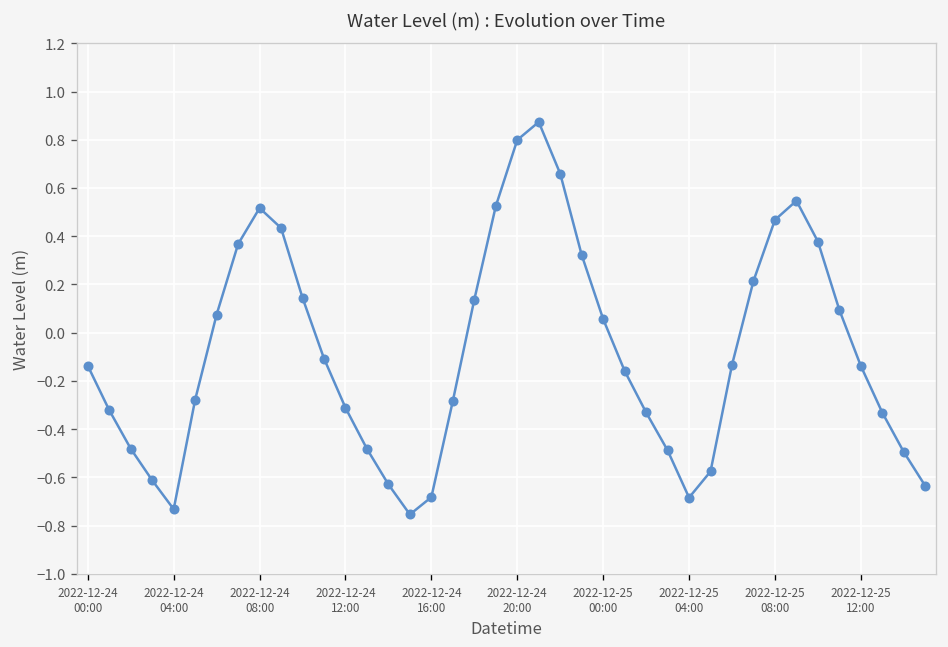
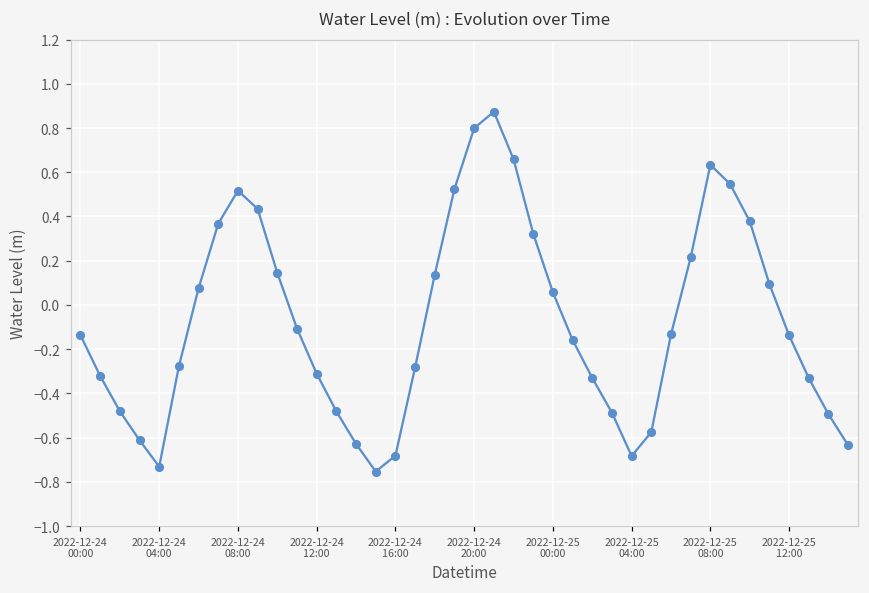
  {
    "2022-12-24 00:00": -0.14,
    "2022-12-24 04:00": -0.73,
    "2022-12-24 08:00": 0.52,
    "2022-12-24 12:00": -0.31,
    "2022-12-24 16:00": -0.68,
    "2022-12-24 20:00": 0.80,
    "2022-12-25 00:00": 0.06,
    "2022-12-25 04:00": -0.68,
-   "2022-12-25 08:00": 0.47,
+   "2022-12-25 08:00": 0.63,
    "2022-12-25 12:00": -0.14
  }
